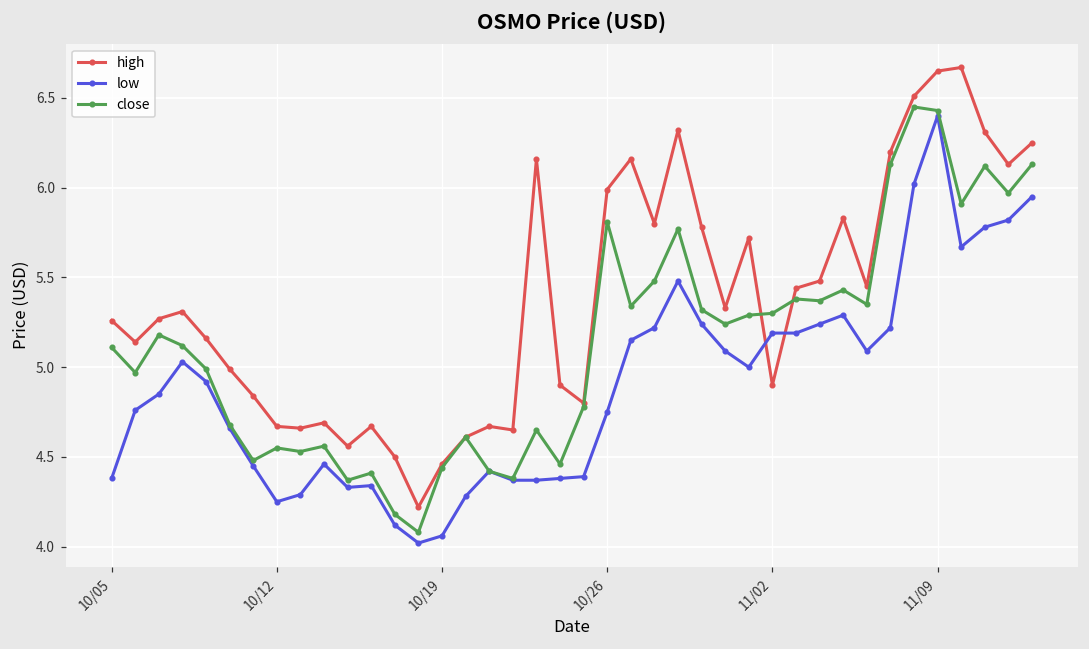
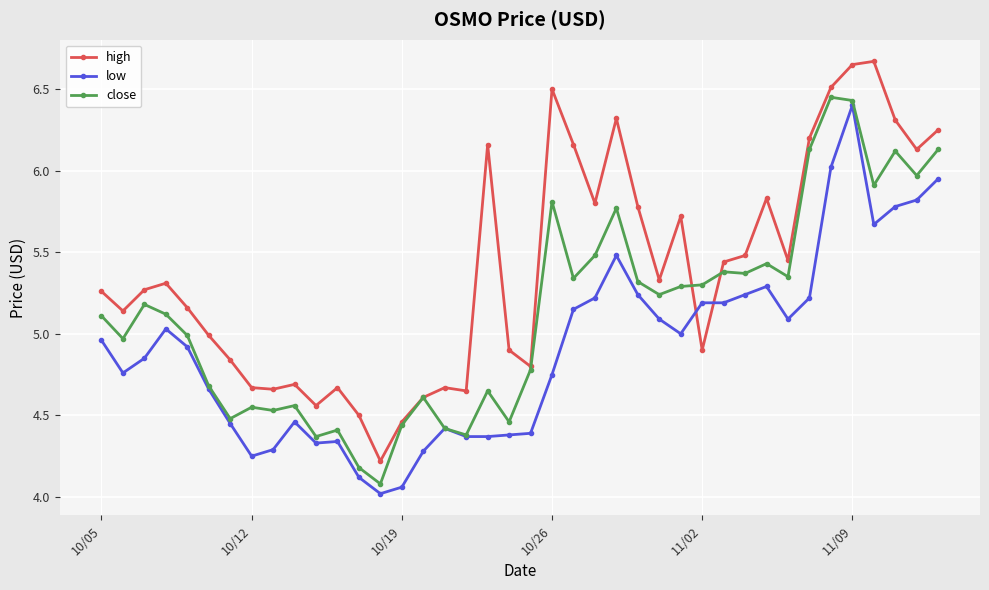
  {
    "high": {
      "10/05": 5.26,
      "10/12": 4.67,
      "10/19": 4.46,
-     "10/26": 5.99,
+     "10/26": 6.50,
      "11/02": 4.90,
      "11/09": 6.65
    },
    "low": {
-     "10/05": 4.38,
+     "10/05": 4.96,
      "10/12": 4.25,
      "10/19": 4.06,
      "10/26": 4.75,
      "11/02": 5.19,
      "11/09": 6.40
    },
    "close": {
      "10/05": 5.11,
      "10/12": 4.55,
      "10/19": 4.44,
      "10/26": 5.81,
      "11/02": 5.30,
      "11/09": 6.43
    }
  }
